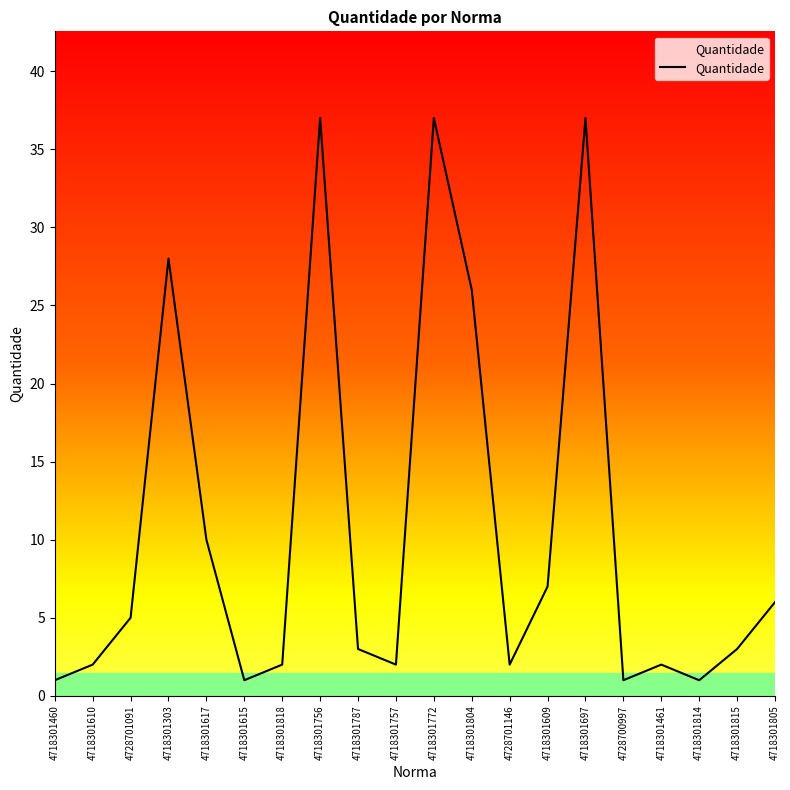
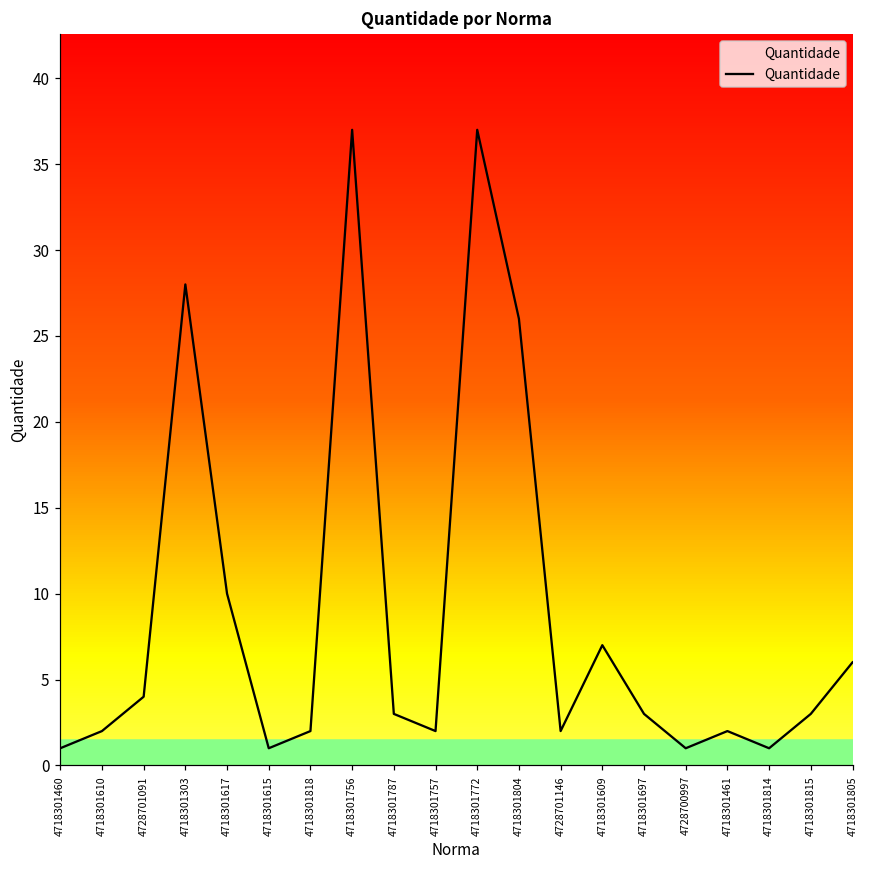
  {
    "4718301610": 2,
-   "4728701091": 5,
+   "4728701091": 4,
    "4718301303": 28,
    "4718301617": 10,
    "4718301818": 2,
    "4718301756": 37,
    "4718301787": 3,
    "4718301757": 2,
    "4718301772": 37,
    "4718301804": 26,
    "4728701146": 2,
    "4718301609": 7,
-   "4718301697": 37,
+   "4718301697": 3,
    "4718301461": 2,
    "4718301815": 3,
    "4718301805": 6
  }
